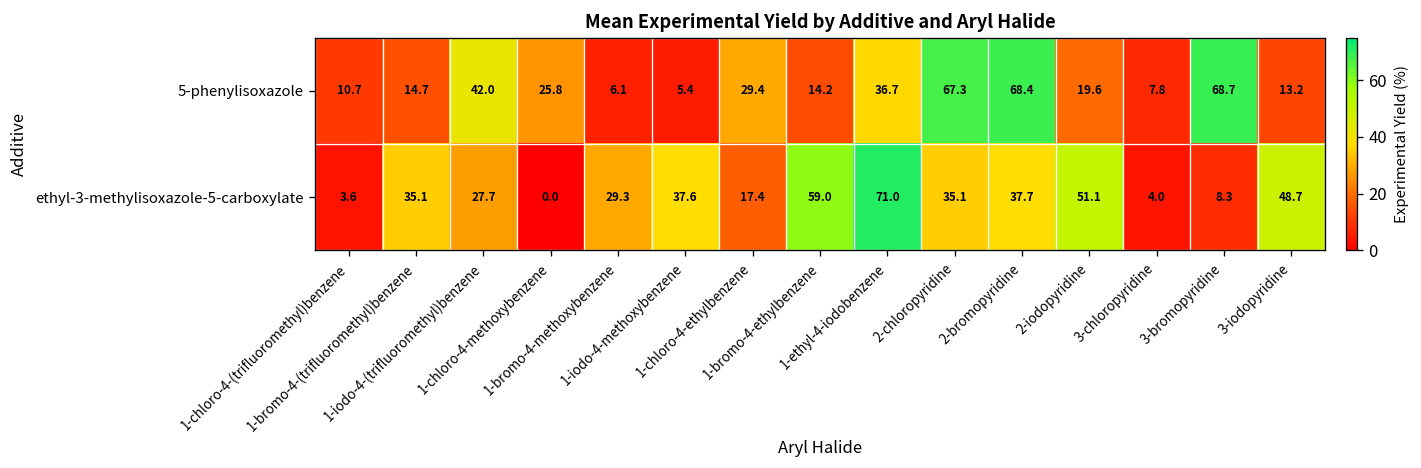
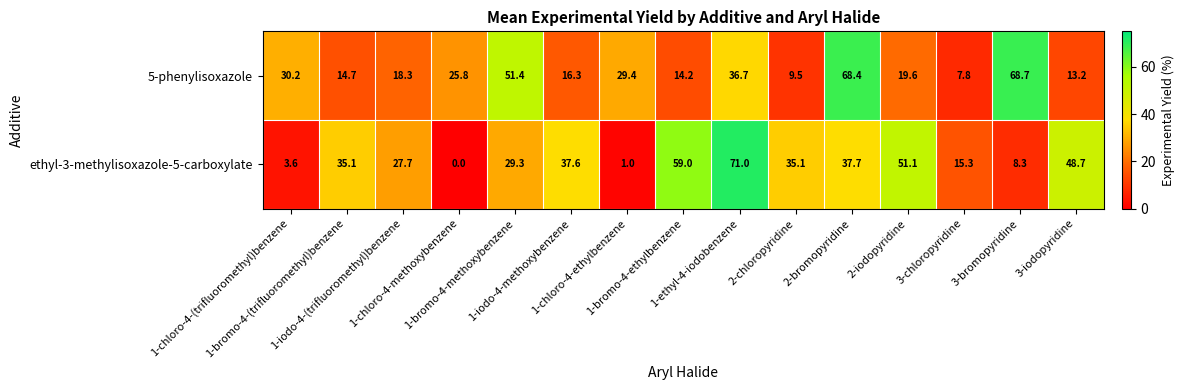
  {
    "5-phenylisoxazole": {
-     "1-chloro-4-(trifluoromethyl)benzene": 10.7,
+     "1-chloro-4-(trifluoromethyl)benzene": 30.2,
      "1-bromo-4-(trifluoromethyl)benzene": 14.7,
-     "1-iodo-4-(trifluoromethyl)benzene": 42.0,
+     "1-iodo-4-(trifluoromethyl)benzene": 18.3,
      "1-chloro-4-methoxybenzene": 25.8,
-     "1-bromo-4-methoxybenzene": 6.1,
-     "1-iodo-4-methoxybenzene": 5.4,
+     "1-bromo-4-methoxybenzene": 51.4,
+     "1-iodo-4-methoxybenzene": 16.3,
      "1-chloro-4-ethylbenzene": 29.4,
      "1-bromo-4-ethylbenzene": 14.2,
      "1-ethyl-4-iodobenzene": 36.7,
-     "2-chloropyridine": 67.3,
+     "2-chloropyridine": 9.5,
      "2-bromopyridine": 68.4,
      "2-iodopyridine": 19.6,
      "3-chloropyridine": 7.8,
      "3-bromopyridine": 68.7,
      "3-iodopyridine": 13.2
    },
    "ethyl-3-methylisoxazole-5-carboxylate": {
      "1-chloro-4-(trifluoromethyl)benzene": 3.6,
      "1-bromo-4-(trifluoromethyl)benzene": 35.1,
      "1-iodo-4-(trifluoromethyl)benzene": 27.7,
      "1-chloro-4-methoxybenzene": 0.0,
      "1-bromo-4-methoxybenzene": 29.3,
      "1-iodo-4-methoxybenzene": 37.6,
-     "1-chloro-4-ethylbenzene": 17.4,
+     "1-chloro-4-ethylbenzene": 1.0,
      "1-bromo-4-ethylbenzene": 59.0,
      "1-ethyl-4-iodobenzene": 71.0,
      "2-chloropyridine": 35.1,
      "2-bromopyridine": 37.7,
      "2-iodopyridine": 51.1,
-     "3-chloropyridine": 4.0,
+     "3-chloropyridine": 15.3,
      "3-bromopyridine": 8.3,
      "3-iodopyridine": 48.7
    }
  }
